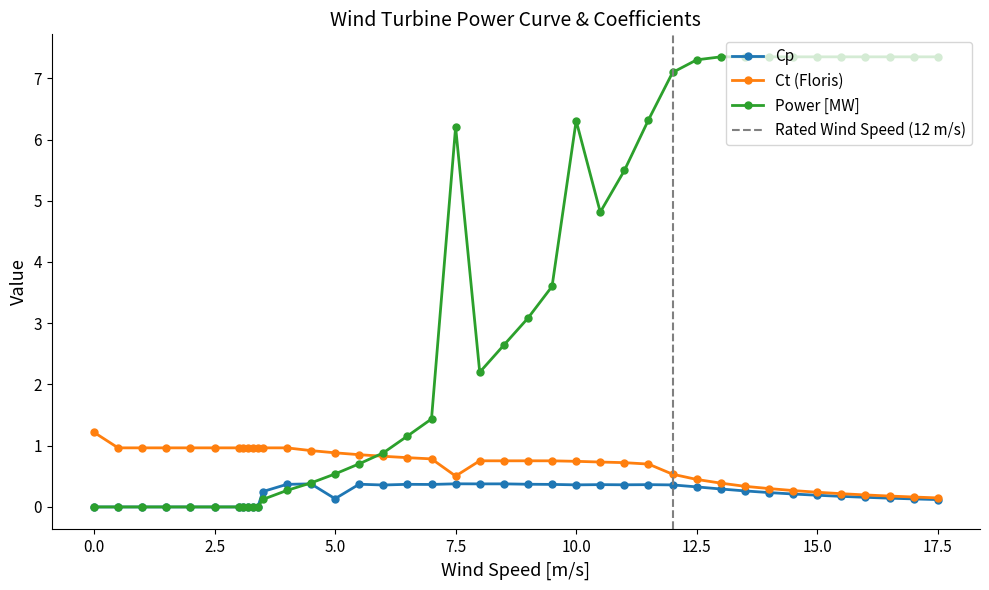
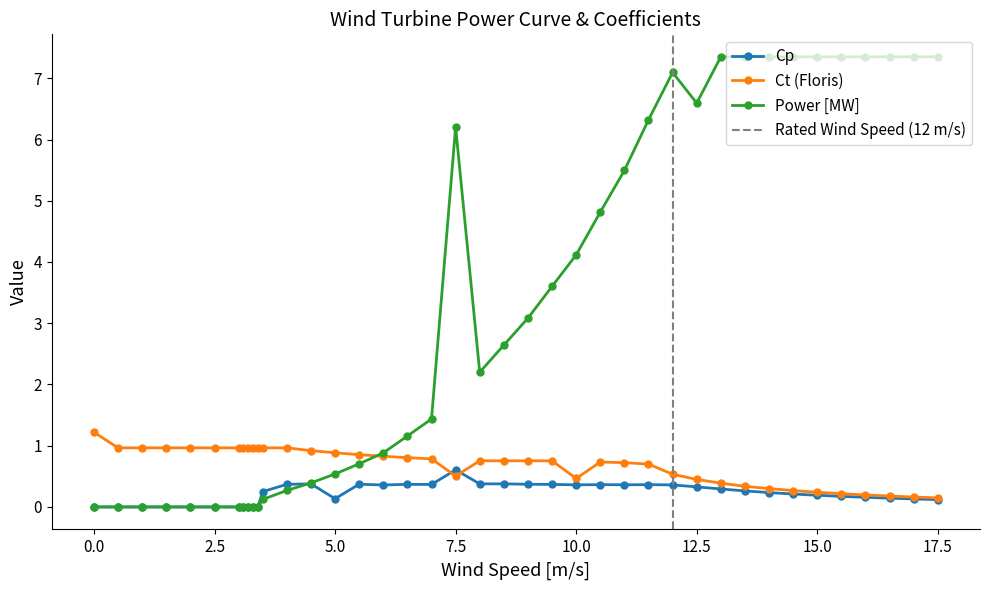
  {
    "Cp": {
      "5.0": 0.1,
-     "7.5": 0.4,
+     "7.5": 0.6,
      "10.0": 0.4,
      "12.5": 0.3,
      "15.0": 0.2
    },
    "Ct (Floris)": {
      "0.0": 1.2,
      "2.5": 1.0,
      "5.0": 0.9,
      "7.5": 0.5,
-     "10.0": 0.7,
+     "10.0": 0.5,
      "12.5": 0.4,
      "15.0": 0.2
    },
    "Power [MW]": {
      "5.0": 0.5,
      "7.5": 6.2,
-     "10.0": 6.3,
-     "12.5": 7.3
+     "10.0": 4.1,
+     "12.5": 6.6
    }
  }
